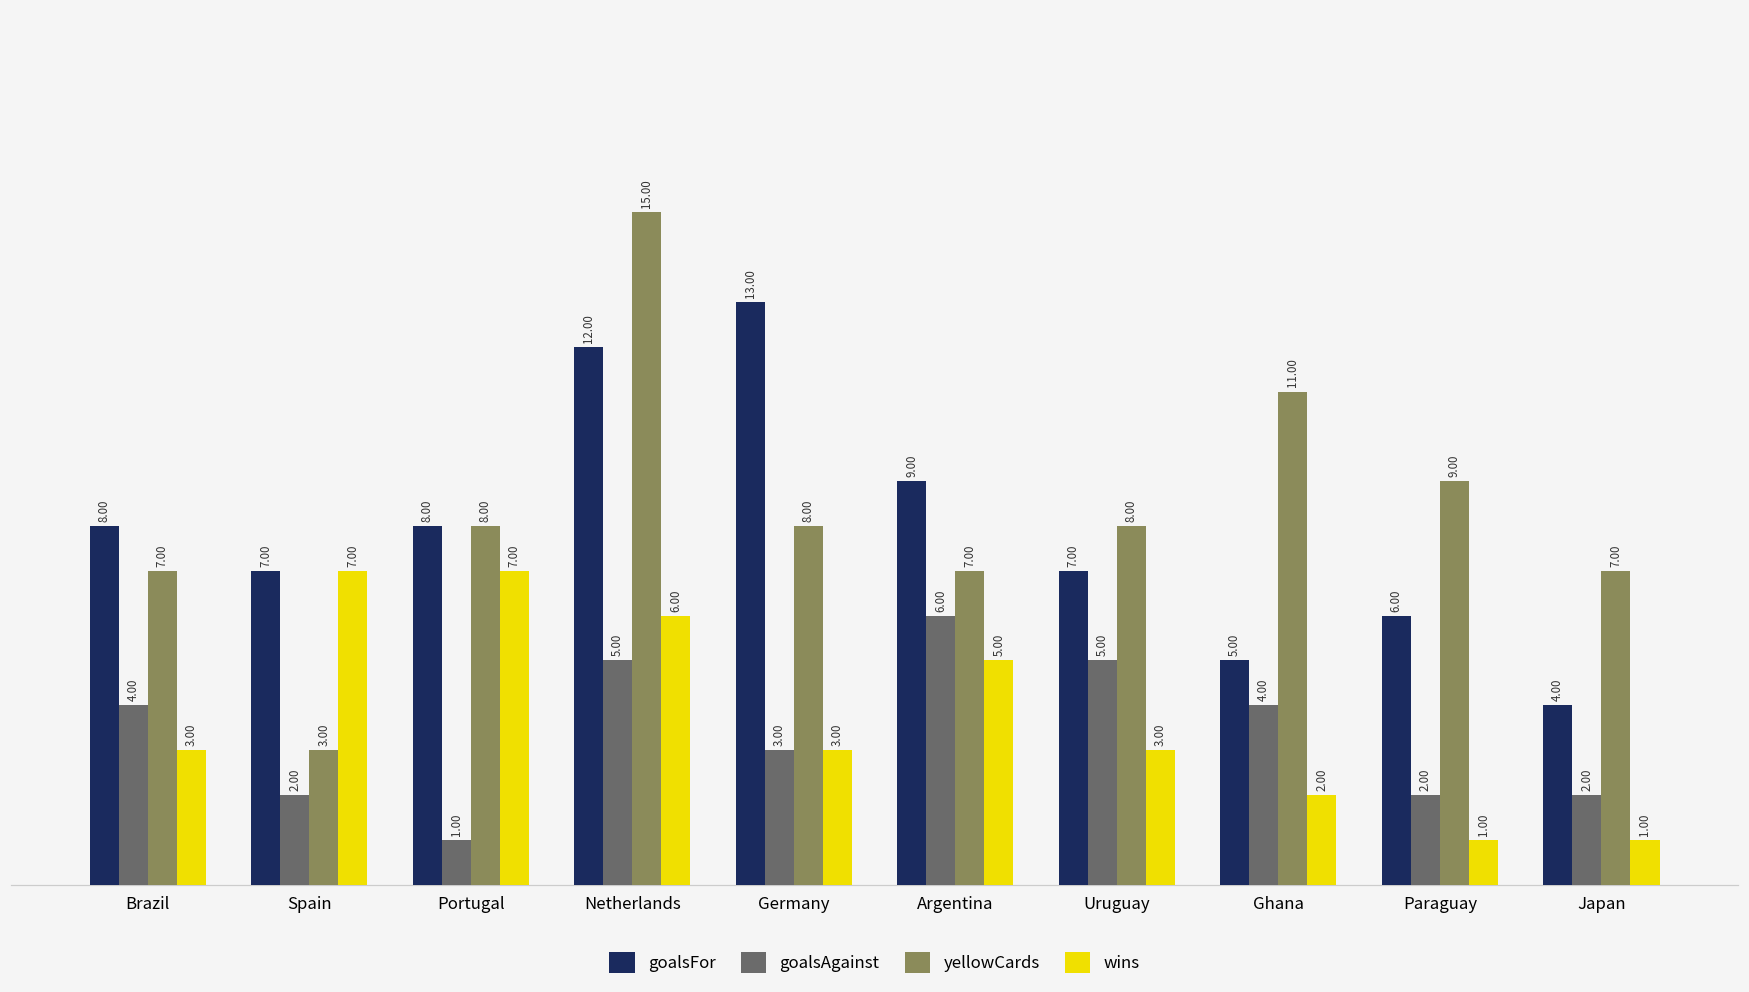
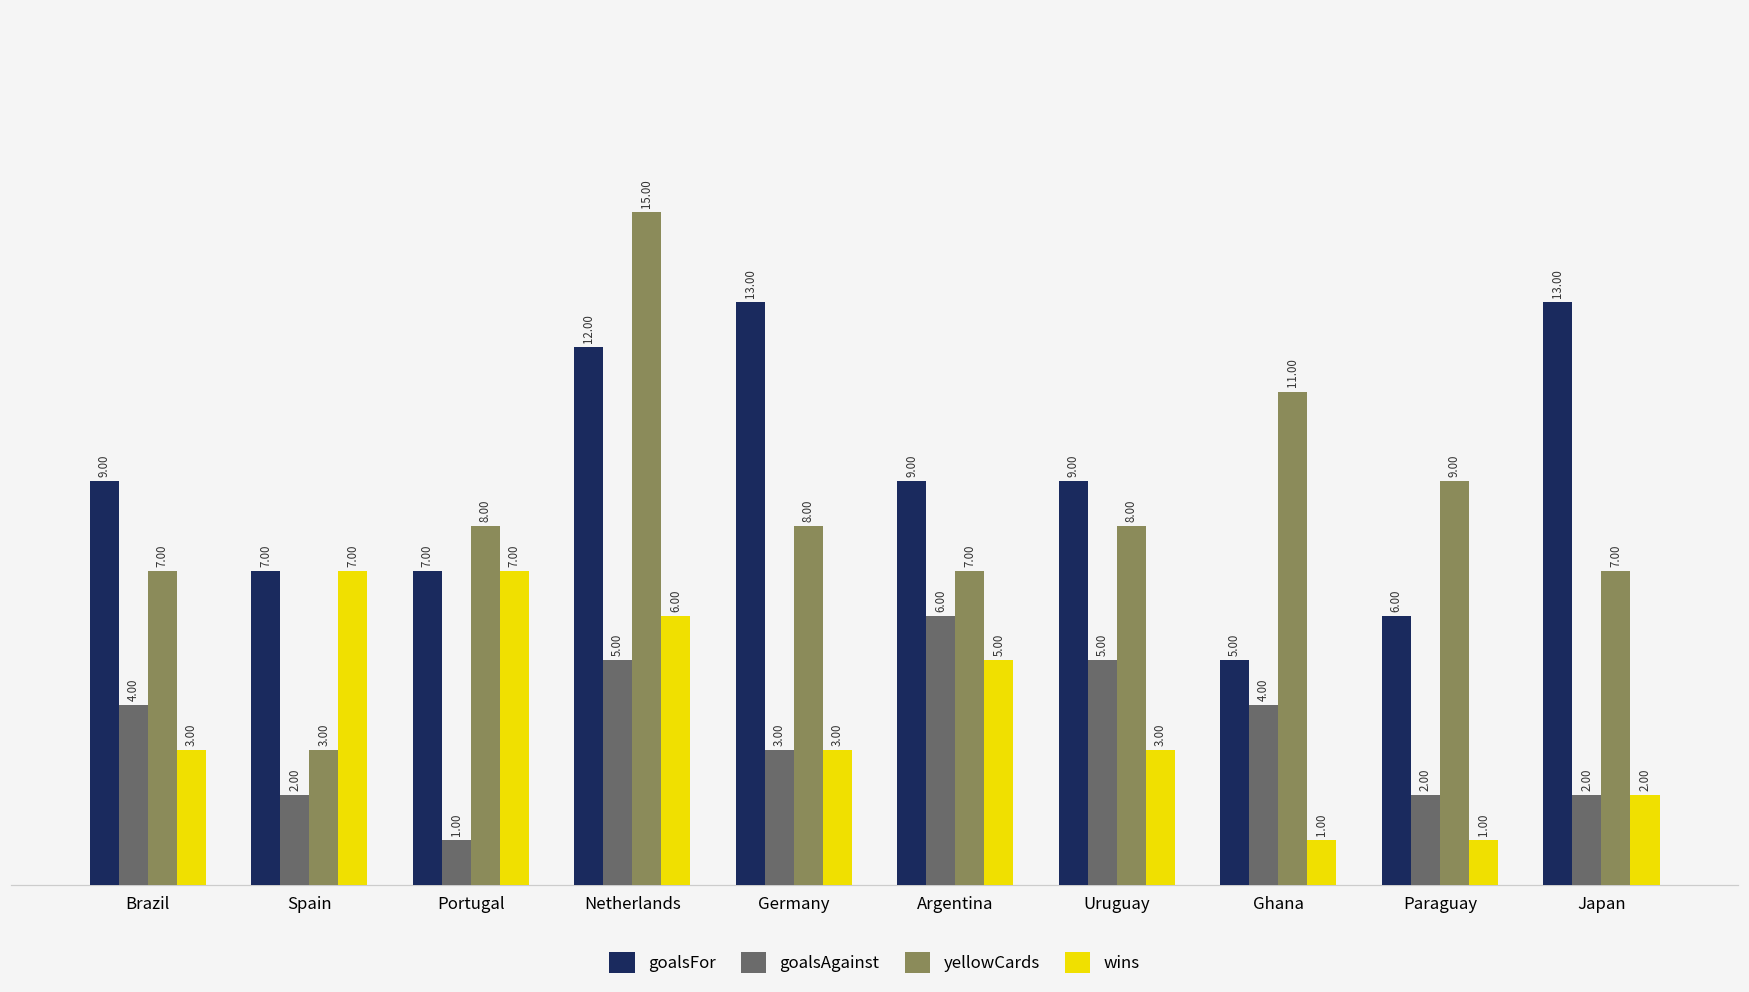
  {
    "goalsFor": {
-     "Brazil": 8.00,
+     "Brazil": 9.00,
      "Spain": 7.00,
-     "Portugal": 8.00,
+     "Portugal": 7.00,
      "Netherlands": 12.00,
      "Germany": 13.00,
      "Argentina": 9.00,
-     "Uruguay": 7.00,
+     "Uruguay": 9.00,
      "Ghana": 5.00,
      "Paraguay": 6.00,
-     "Japan": 4.00
+     "Japan": 13.00
    },
    "wins": {
      "Brazil": 3.00,
      "Spain": 7.00,
      "Portugal": 7.00,
      "Netherlands": 6.00,
      "Germany": 3.00,
      "Argentina": 5.00,
      "Uruguay": 3.00,
-     "Ghana": 2.00,
+     "Ghana": 1.00,
      "Paraguay": 1.00,
-     "Japan": 1.00
+     "Japan": 2.00
    }
  }
